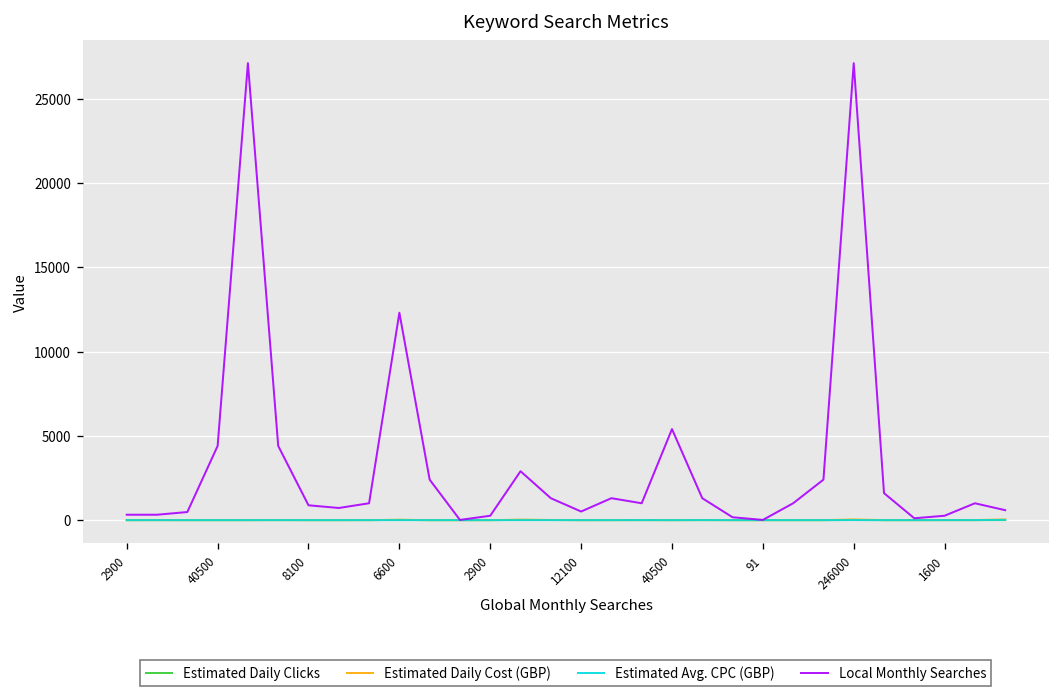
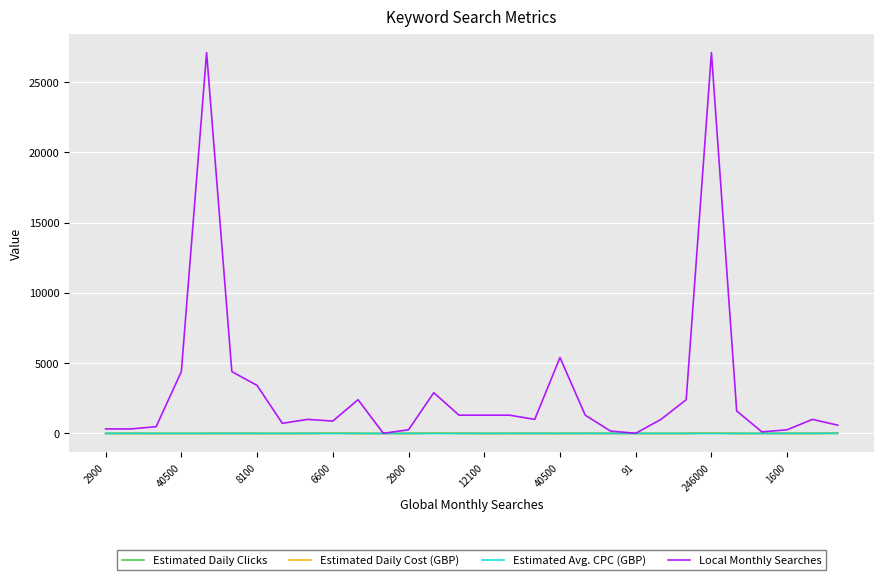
  {
    "Local Monthly Searches": {
-     "8100": 900,
-     "6600": 12300,
-     "12100": 500,
+     "8100": 3400,
+     "6600": 900,
+     "12100": 1300,
      "246000": 27100,
      "1600": 300
    }
  }
